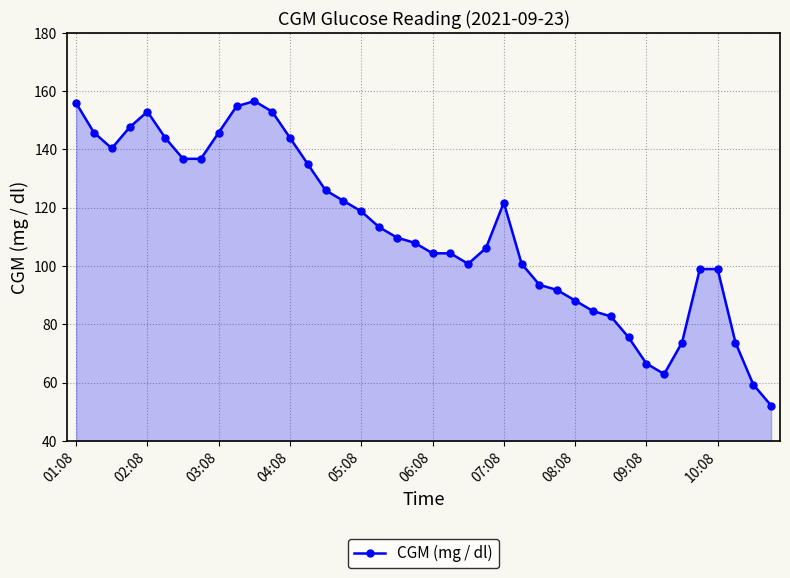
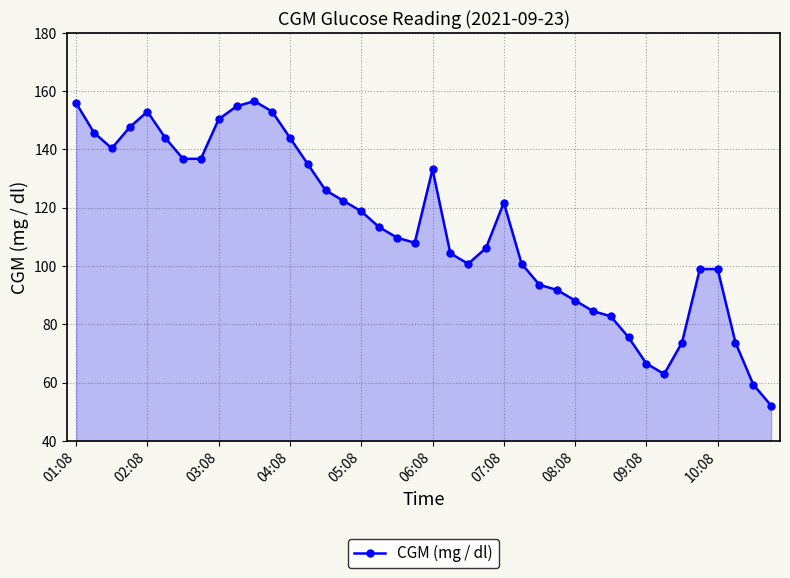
  {
    "01:08": 156,
    "02:08": 153,
-   "03:08": 146,
+   "03:08": 150,
    "04:08": 144,
    "05:08": 119,
-   "06:08": 104,
+   "06:08": 133,
    "07:08": 122,
    "08:08": 88,
    "09:08": 67,
    "10:08": 99
  }
